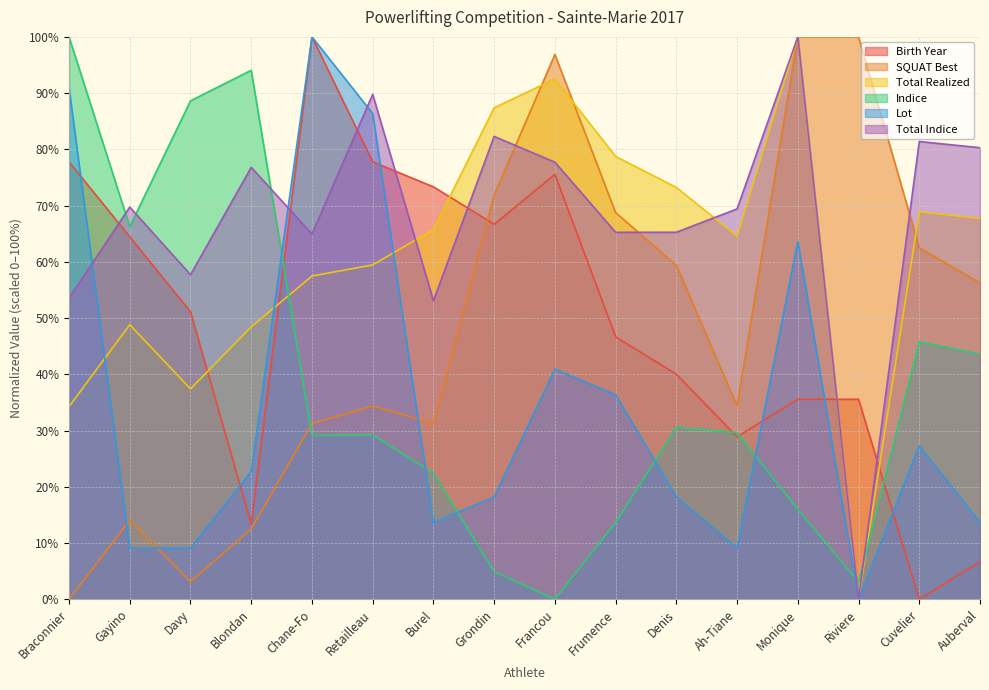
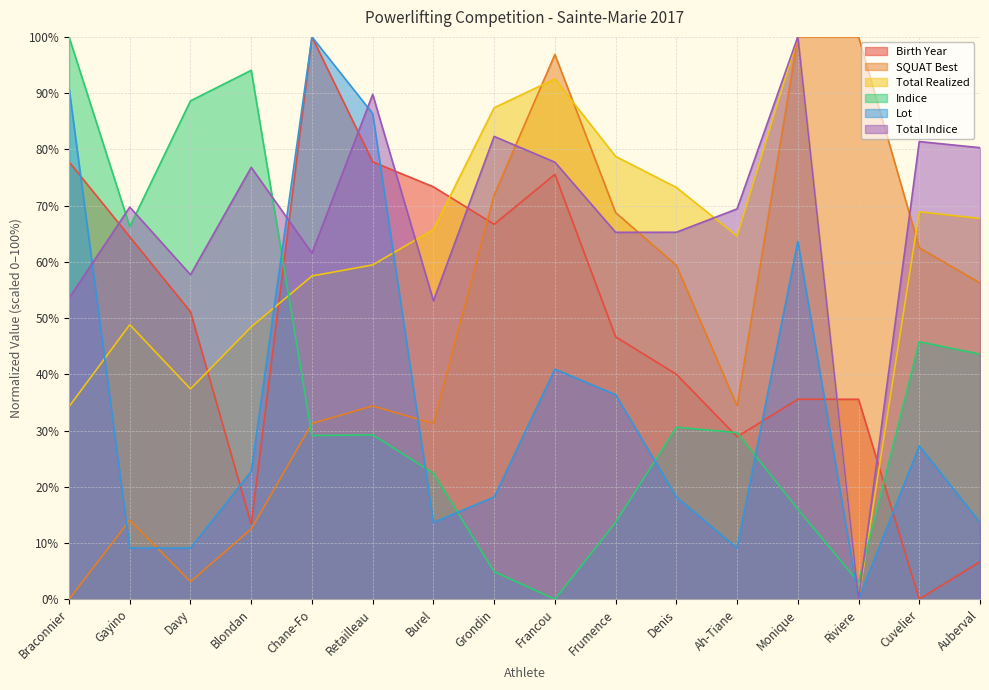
  {
    "Indice": {
      "Braconnier": "100%",
      "Gayino": "66%",
      "Davy": "89%",
      "Blondan": "94%",
      "Chane-Fo": "29%",
      "Retailleau": "29%",
      "Burel": "22%",
      "Grondin": "5%",
      "Francou": "0%",
      "Frumence": "14%",
      "Denis": "31%",
      "Ah-Tiane": "30%",
      "Monique": "16%",
      "Riviere": "3%",
      "Cuvelier": "46%",
      "Auberval": "44%"
    },
    "Lot": {
      "Braconnier": "91%",
      "Gayino": "9%",
      "Davy": "9%",
      "Blondan": "23%",
      "Retailleau": "86%",
      "Burel": "14%",
      "Grondin": "18%",
      "Francou": "41%",
      "Frumence": "36%",
      "Denis": "18%",
      "Ah-Tiane": "9%",
      "Monique": "64%",
      "Cuvelier": "27%",
      "Auberval": "14%"
    },
    "Total Indice": {
      "Braconnier": "54%",
      "Gayino": "70%",
      "Davy": "58%",
      "Blondan": "77%",
-     "Chane-Fo": "65%",
+     "Chane-Fo": "62%",
      "Retailleau": "90%",
      "Burel": "53%",
      "Grondin": "82%",
      "Francou": "78%",
      "Frumence": "65%",
      "Denis": "65%",
      "Ah-Tiane": "69%",
      "Cuvelier": "81%",
      "Auberval": "80%"
    }
  }
